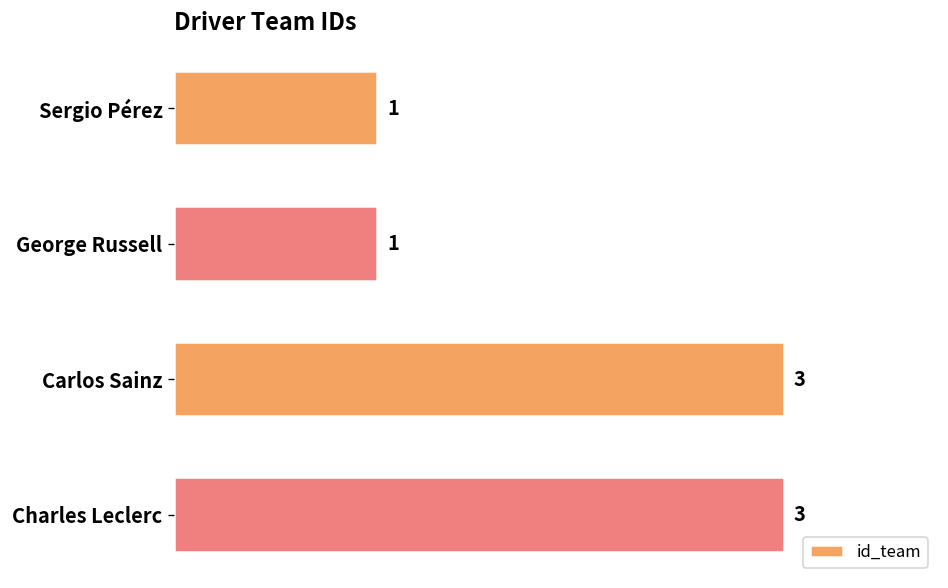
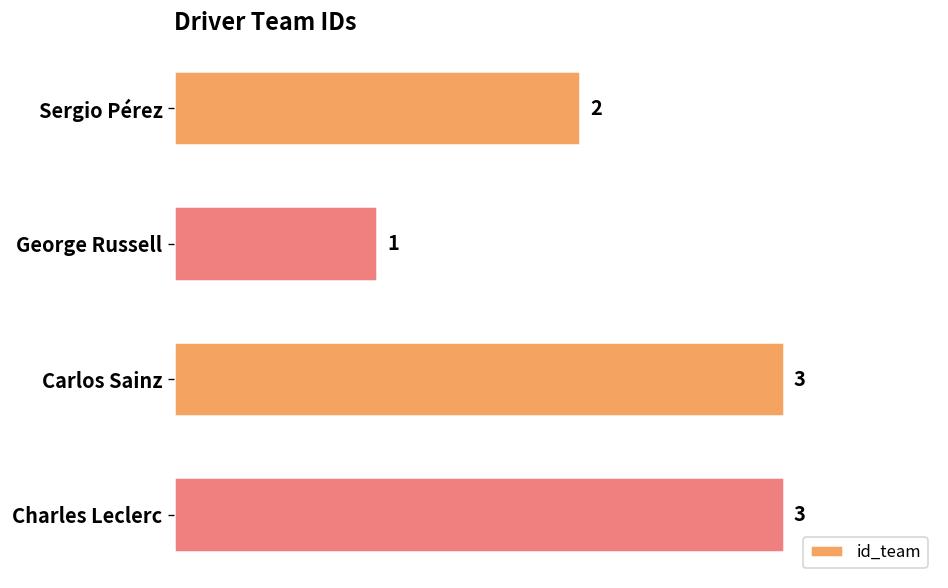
  {
-   "Sergio Pérez": 1,
+   "Sergio Pérez": 2,
    "George Russell": 1,
    "Carlos Sainz": 3,
    "Charles Leclerc": 3
  }
